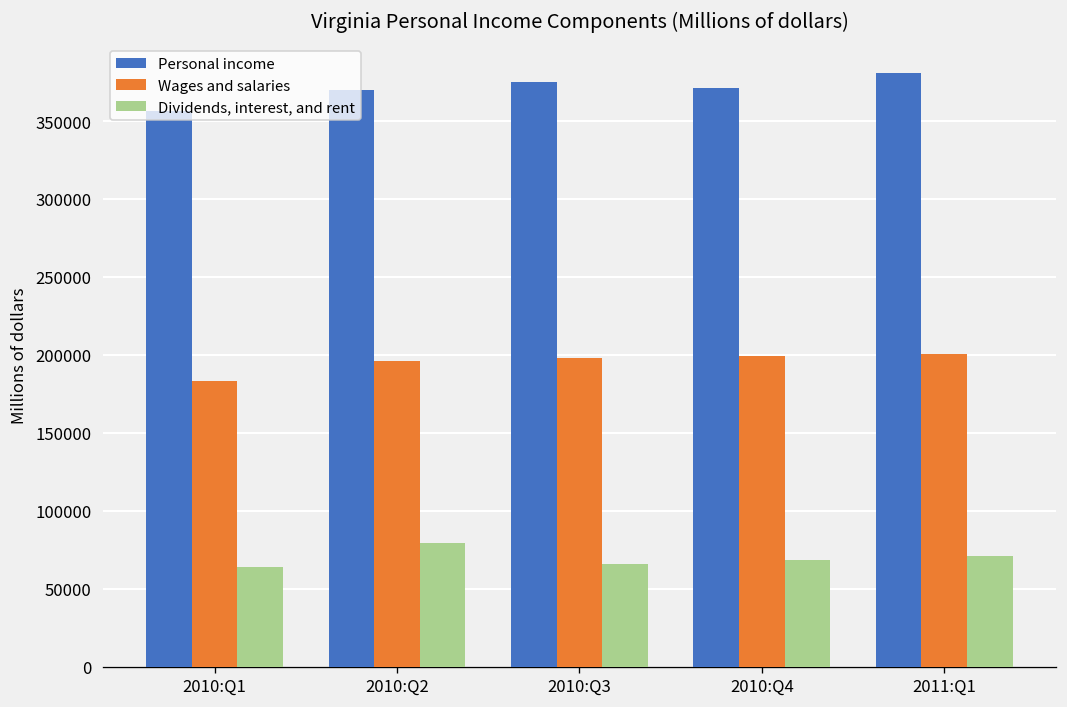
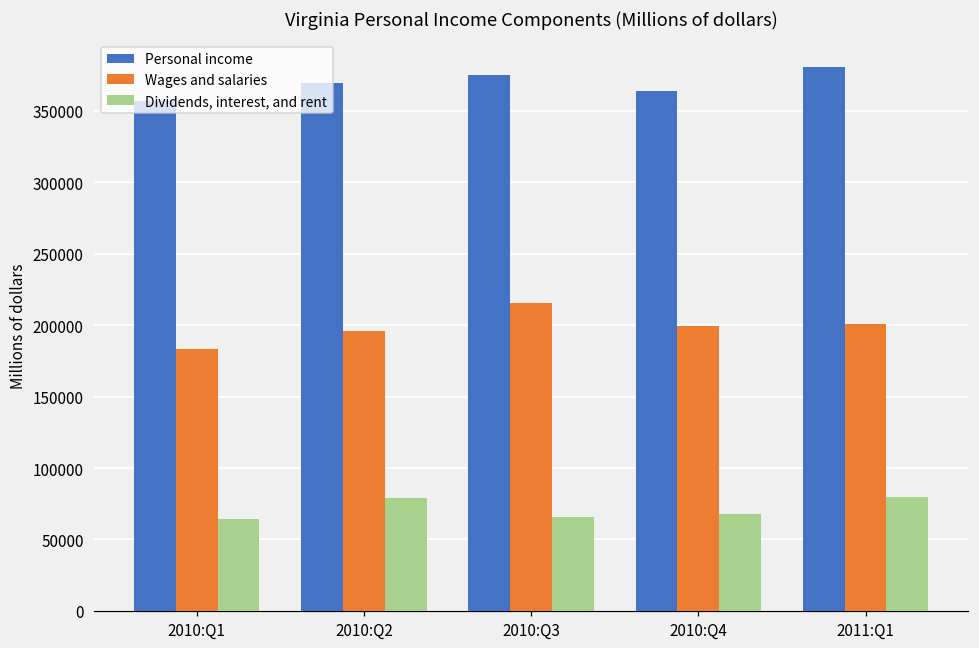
  {
    "Personal income": {
      "2010:Q3": 375000,
-     "2010:Q4": 371000,
+     "2010:Q4": 364000,
      "2011:Q1": 381000
    },
    "Wages and salaries": {
      "2010:Q1": 183000,
      "2010:Q2": 196000,
-     "2010:Q3": 198000,
+     "2010:Q3": 215000,
      "2010:Q4": 199000,
      "2011:Q1": 201000
    },
    "Dividends, interest, and rent": {
      "2010:Q1": 64000,
      "2010:Q2": 79000,
      "2010:Q3": 66000,
      "2010:Q4": 68000,
-     "2011:Q1": 71000
+     "2011:Q1": 80000
    }
  }
